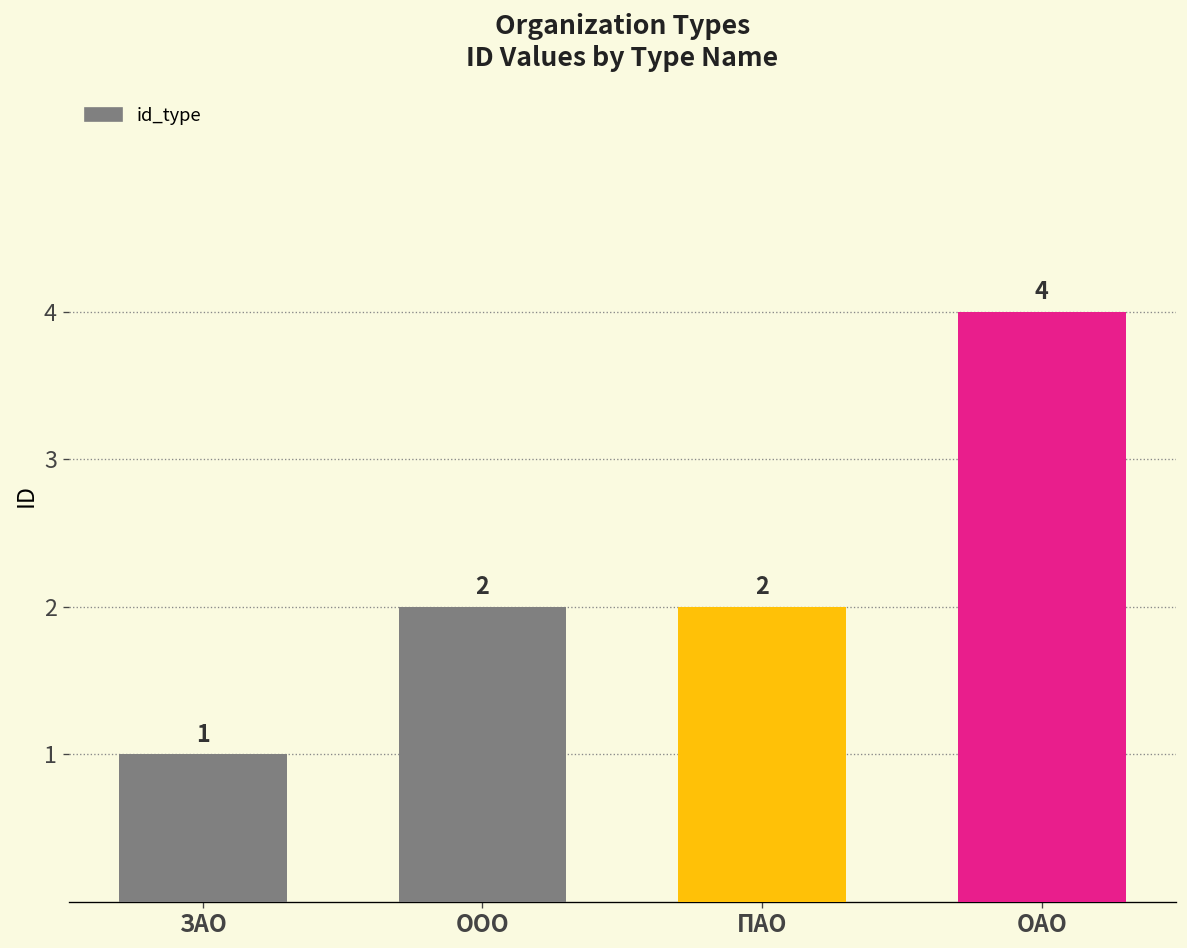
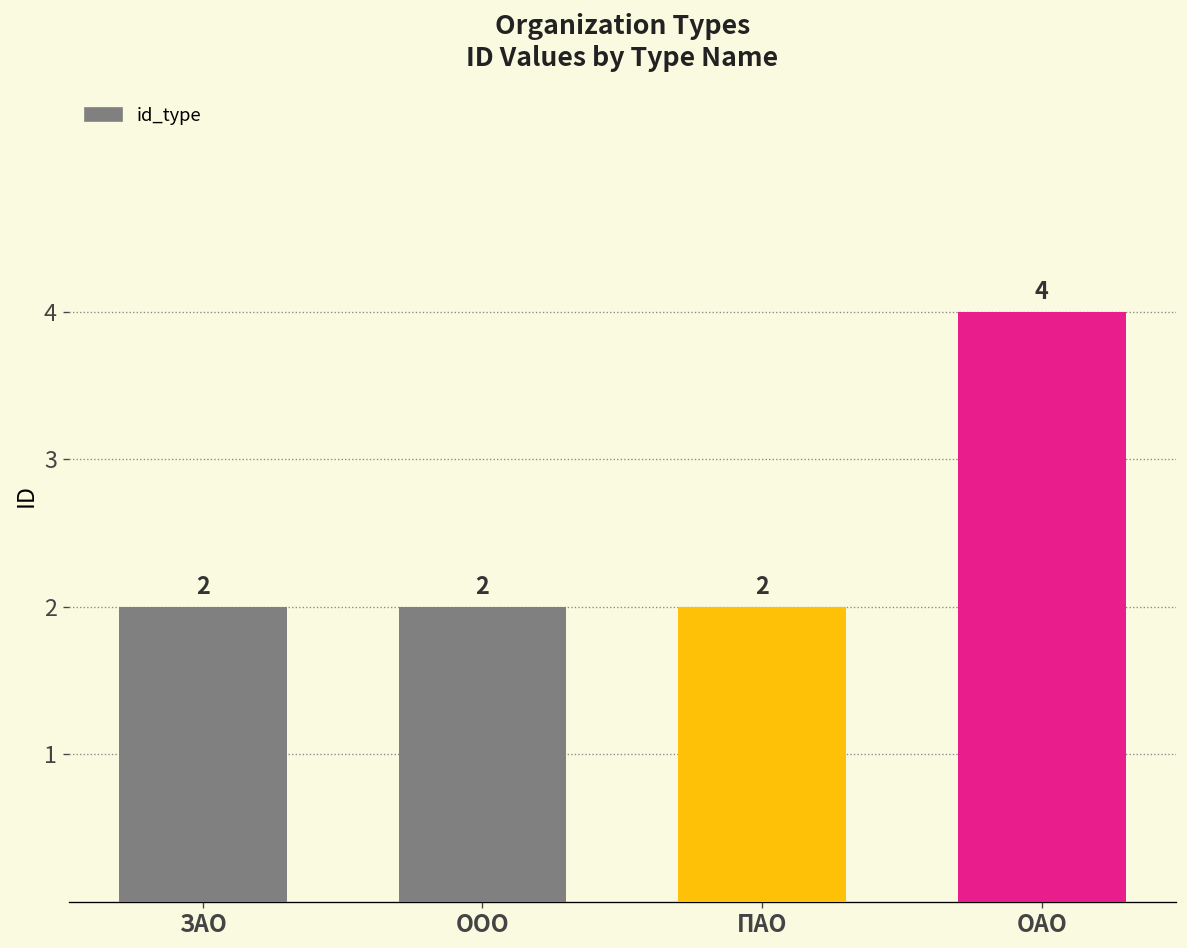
  {
-   "ЗАО": 1,
+   "ЗАО": 2,
    "ООО": 2,
    "ПАО": 2,
    "ОАО": 4
  }
